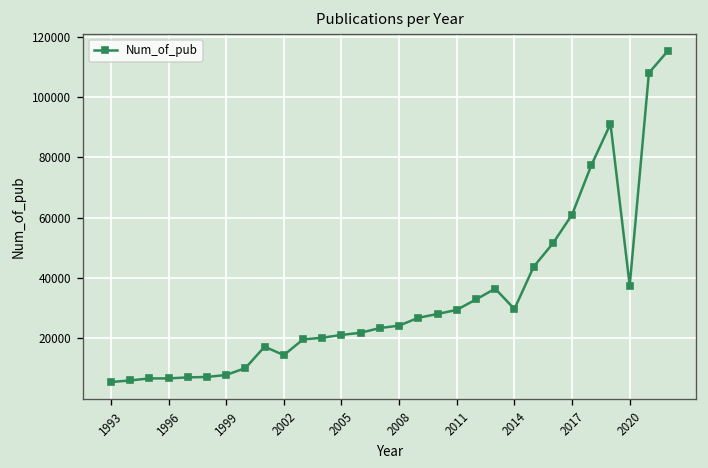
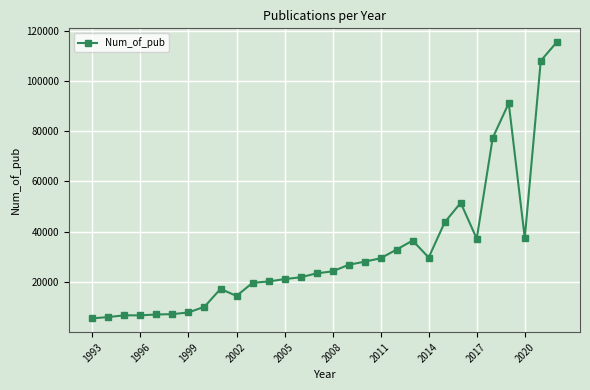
  {
    "1993": 6000,
    "1996": 7000,
    "1999": 8000,
    "2002": 14000,
    "2005": 21000,
    "2008": 24000,
    "2011": 29000,
    "2014": 30000,
-   "2017": 61000,
+   "2017": 37000,
    "2020": 37000
  }
